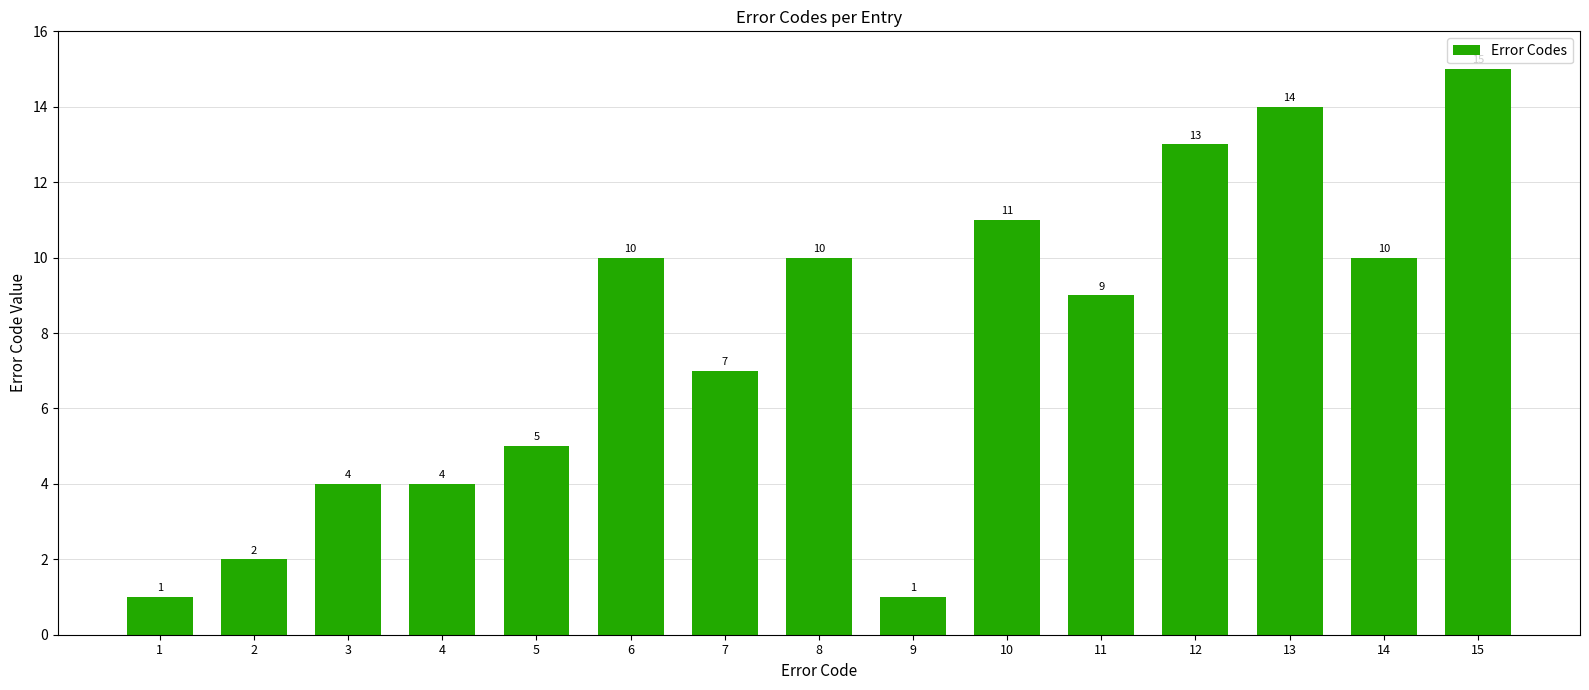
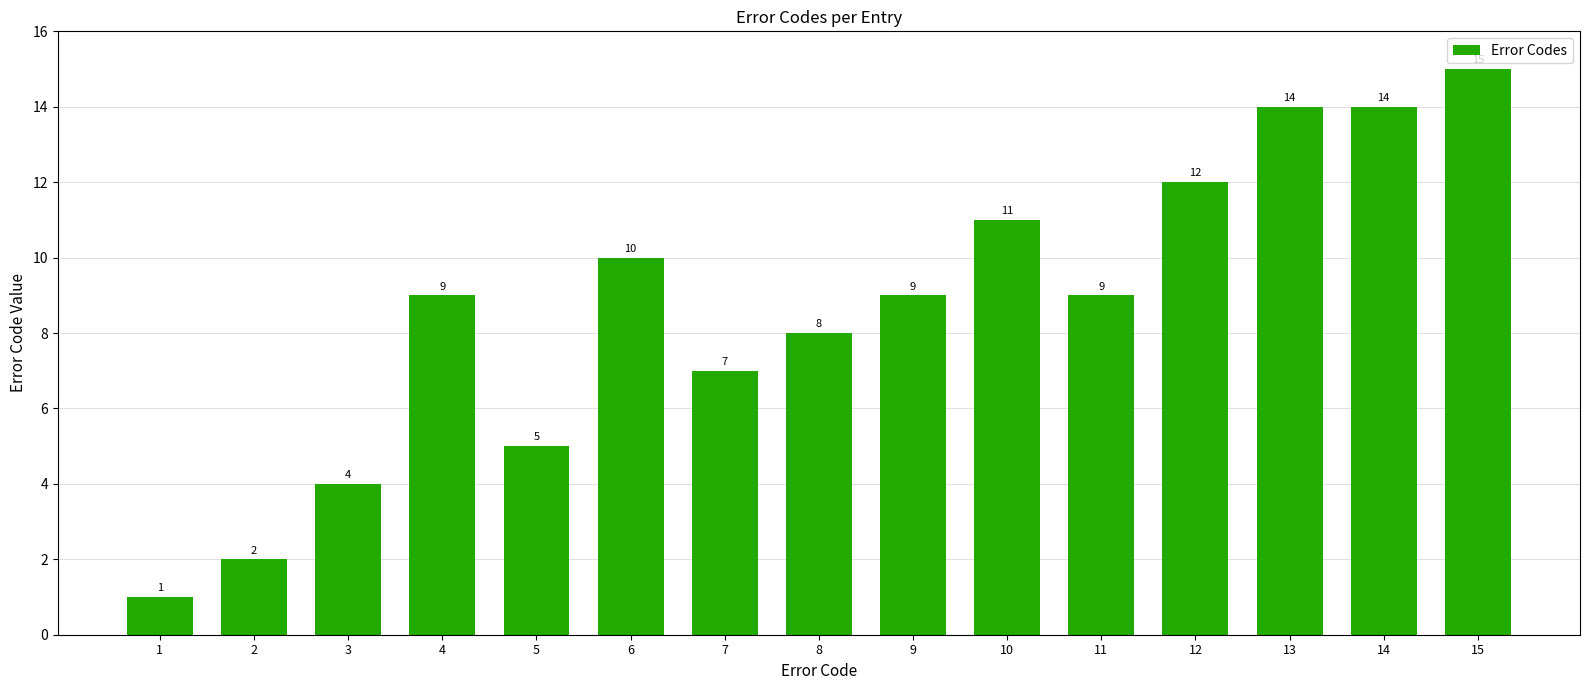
  {
    "1": 1,
    "2": 2,
    "3": 4,
-   "4": 4,
+   "4": 9,
    "5": 5,
    "6": 10,
    "7": 7,
-   "8": 10,
-   "9": 1,
+   "8": 8,
+   "9": 9,
    "10": 11,
    "11": 9,
-   "12": 13,
+   "12": 12,
    "13": 14,
-   "14": 10
+   "14": 14
  }
